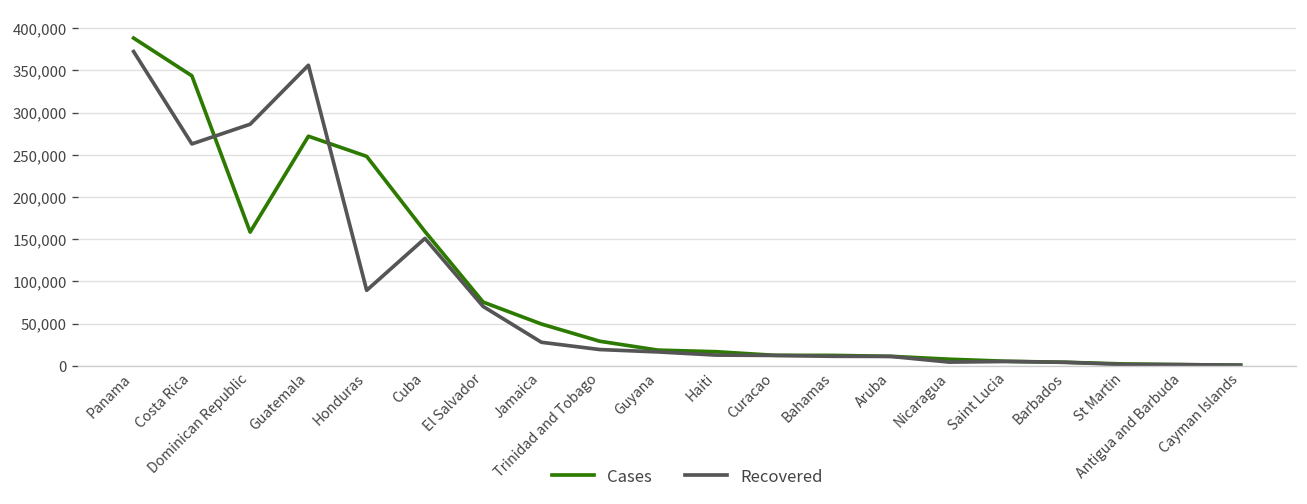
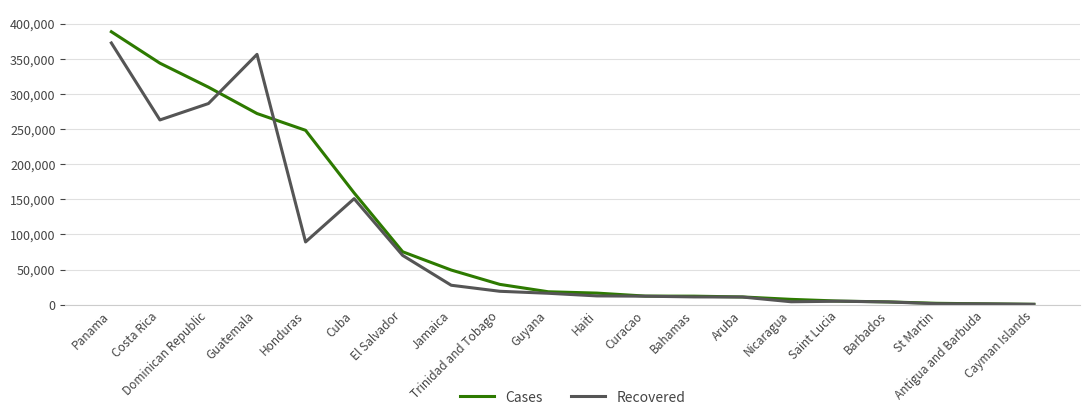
  {
    "Cases": {
      "Panama": "390,000",
      "Costa Rica": "340,000",
-     "Dominican Republic": "160,000",
+     "Dominican Republic": "310,000",
      "Guatemala": "270,000",
      "Honduras": "250,000",
      "Cuba": "160,000",
      "El Salvador": "80,000",
      "Jamaica": "50,000",
      "Trinidad and Tobago": "30,000",
      "Haiti": "20,000"
    },
    "Recovered": {
      "Panama": "370,000",
      "Costa Rica": "260,000",
      "Dominican Republic": "290,000",
      "Guatemala": "360,000",
      "Honduras": "90,000",
      "Cuba": "150,000",
      "El Salvador": "70,000",
      "Jamaica": "30,000",
      "Trinidad and Tobago": "20,000",
      "Haiti": "10,000"
    }
  }
